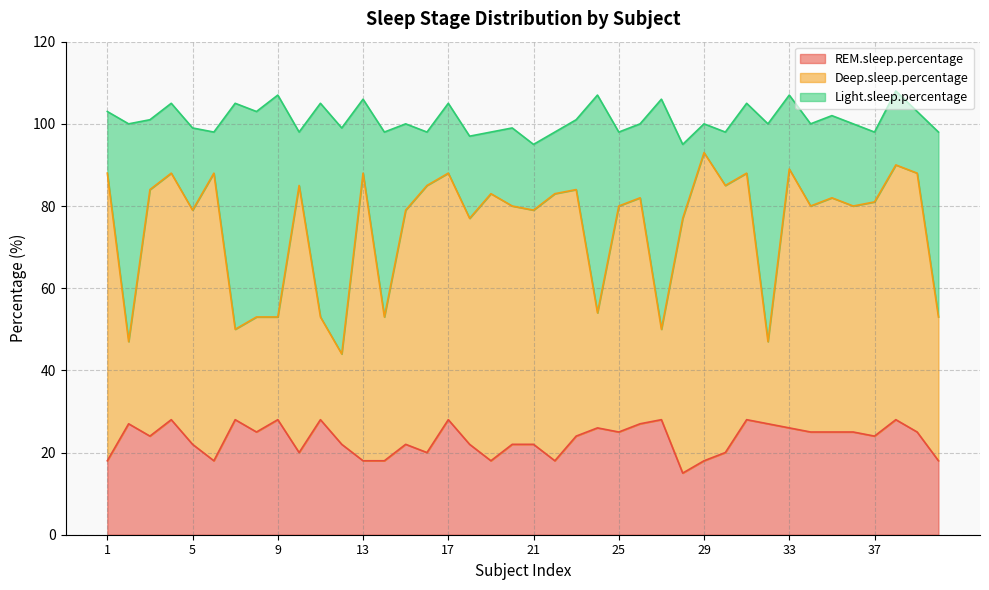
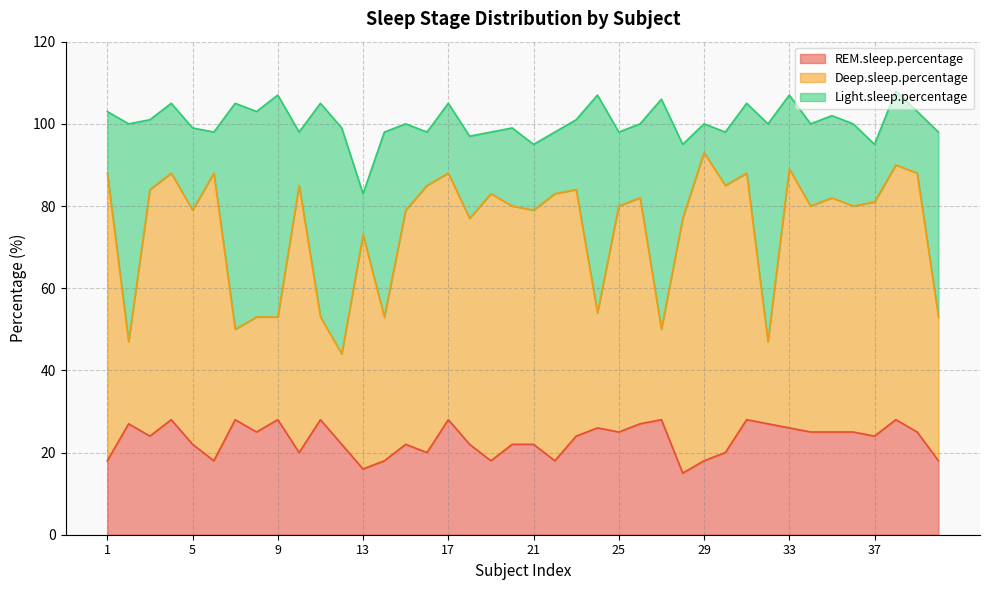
  {
    "REM.sleep.percentage": {
      "1": 18,
      "5": 22,
      "9": 28,
-     "13": 18,
+     "13": 16,
      "17": 28,
      "21": 22,
      "25": 25,
      "29": 18,
      "33": 26,
      "37": 24
    },
    "Deep.sleep.percentage": {
      "1": 70,
      "5": 57,
      "9": 25,
-     "13": 70,
+     "13": 57,
      "17": 60,
      "21": 57,
      "25": 55,
      "29": 75,
      "33": 63,
      "37": 57
    },
    "Light.sleep.percentage": {
      "1": 15,
      "5": 20,
      "9": 54,
-     "13": 18,
+     "13": 10,
      "17": 17,
      "21": 16,
      "25": 18,
      "29": 7,
      "33": 18,
-     "37": 17
+     "37": 14
    }
  }
